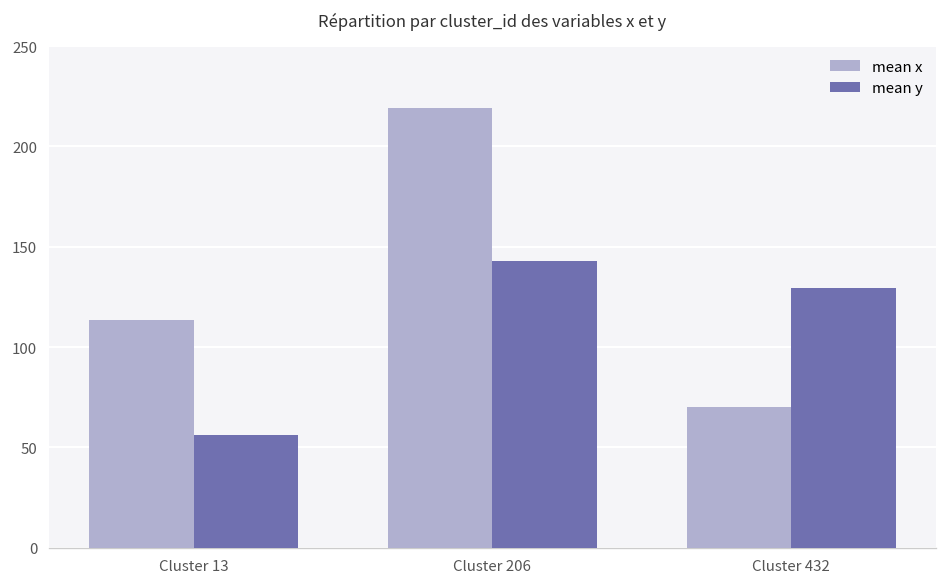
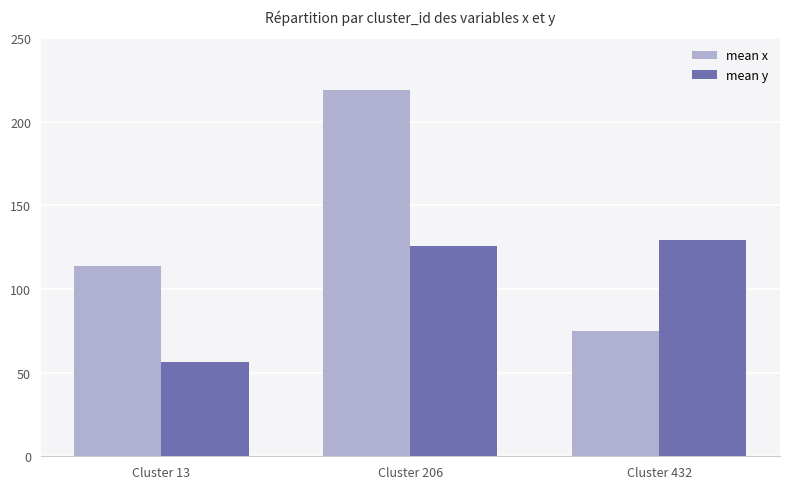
  {
    "mean x": {
      "Cluster 13": 114,
      "Cluster 206": 219,
-     "Cluster 432": 70
+     "Cluster 432": 75
    },
    "mean y": {
      "Cluster 13": 56,
-     "Cluster 206": 143,
+     "Cluster 206": 126,
      "Cluster 432": 129
    }
  }
